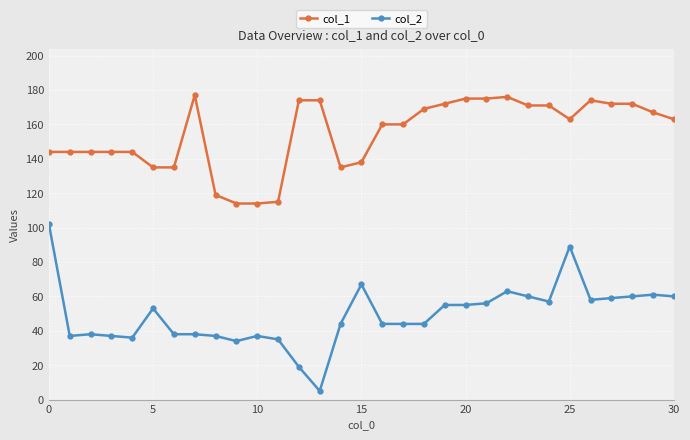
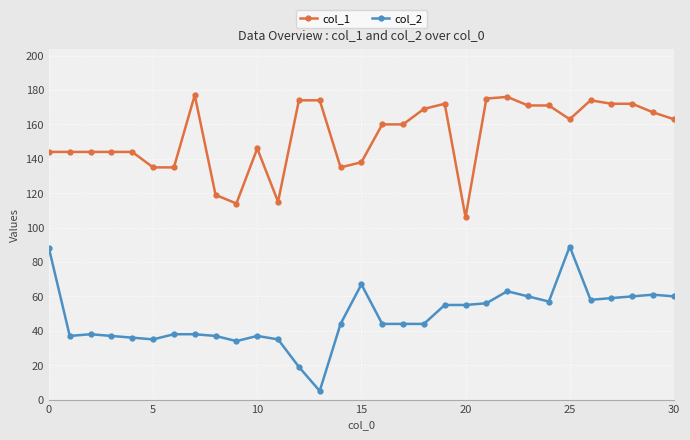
  {
    "col_1": {
      "0": 144,
      "5": 135,
-     "10": 114,
+     "10": 146,
      "15": 138,
-     "20": 175,
+     "20": 106,
      "25": 163,
      "30": 163
    },
    "col_2": {
-     "0": 102,
-     "5": 53,
+     "0": 88,
+     "5": 35,
      "10": 37,
      "15": 67,
      "20": 55,
      "25": 89,
      "30": 60
    }
  }
